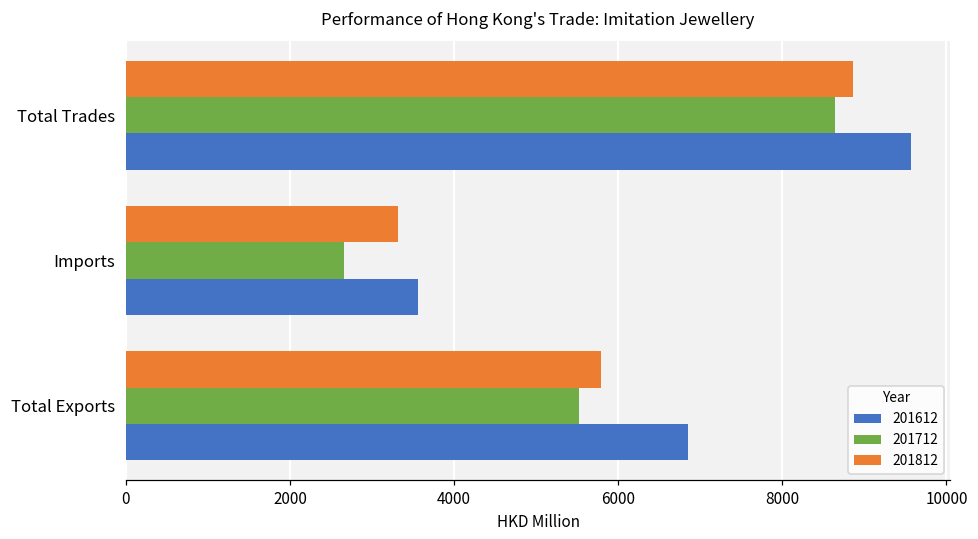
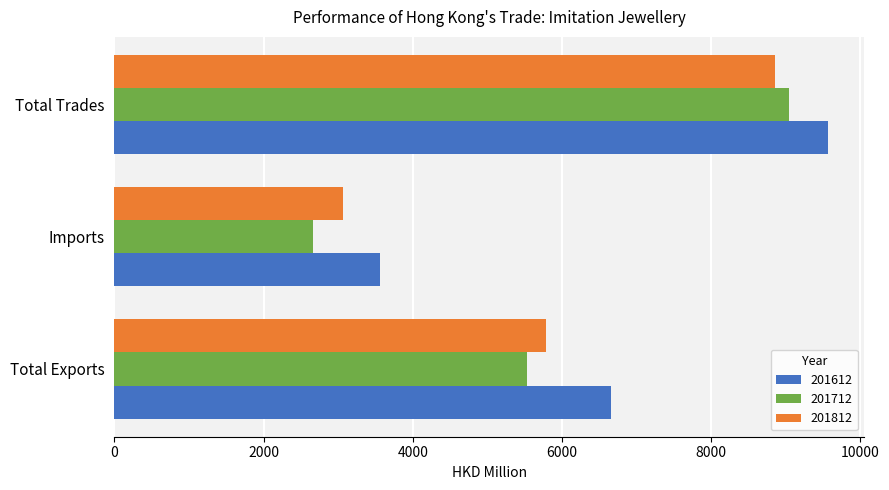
  {
    "201612": {
      "Total Trades": 9600,
      "Imports": 3600,
-     "Total Exports": 6900
+     "Total Exports": 6700
    },
    "201712": {
-     "Total Trades": 8600,
+     "Total Trades": 9000,
      "Imports": 2700,
      "Total Exports": 5500
    },
    "201812": {
      "Total Trades": 8900,
-     "Imports": 3300,
+     "Imports": 3100,
      "Total Exports": 5800
    }
  }
